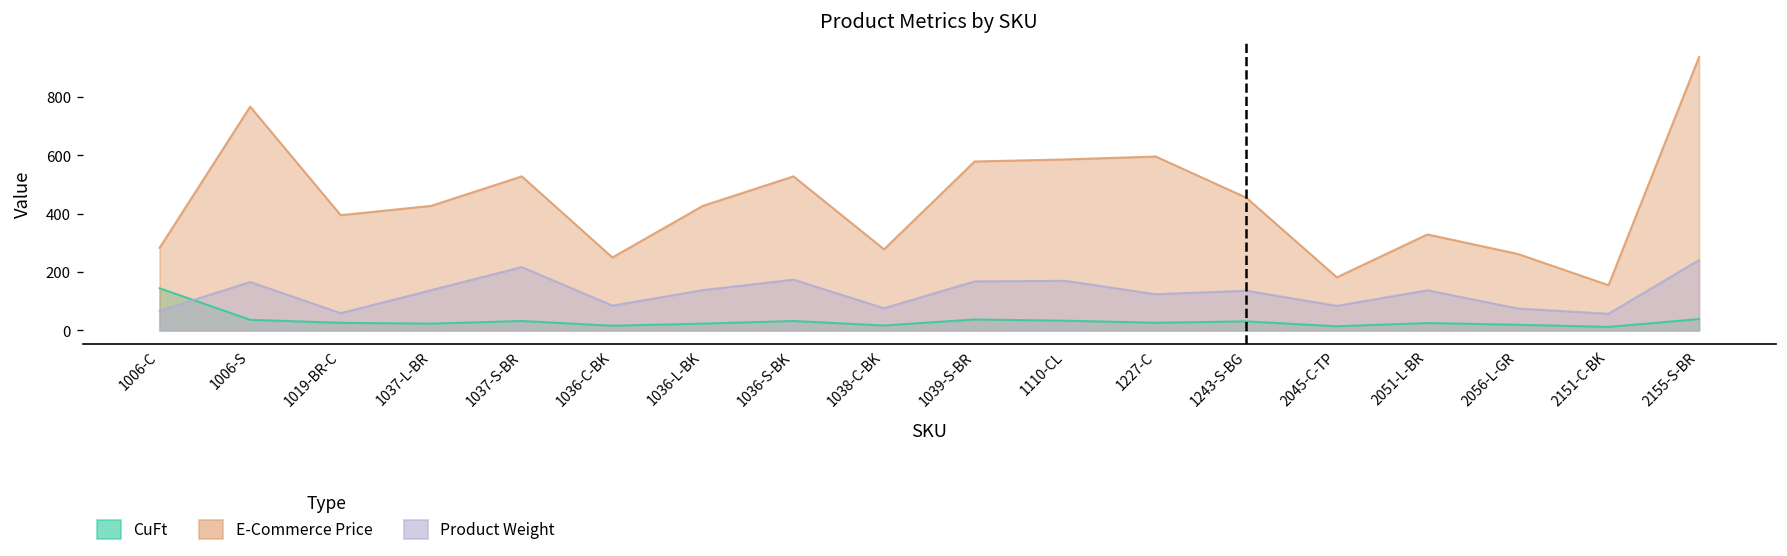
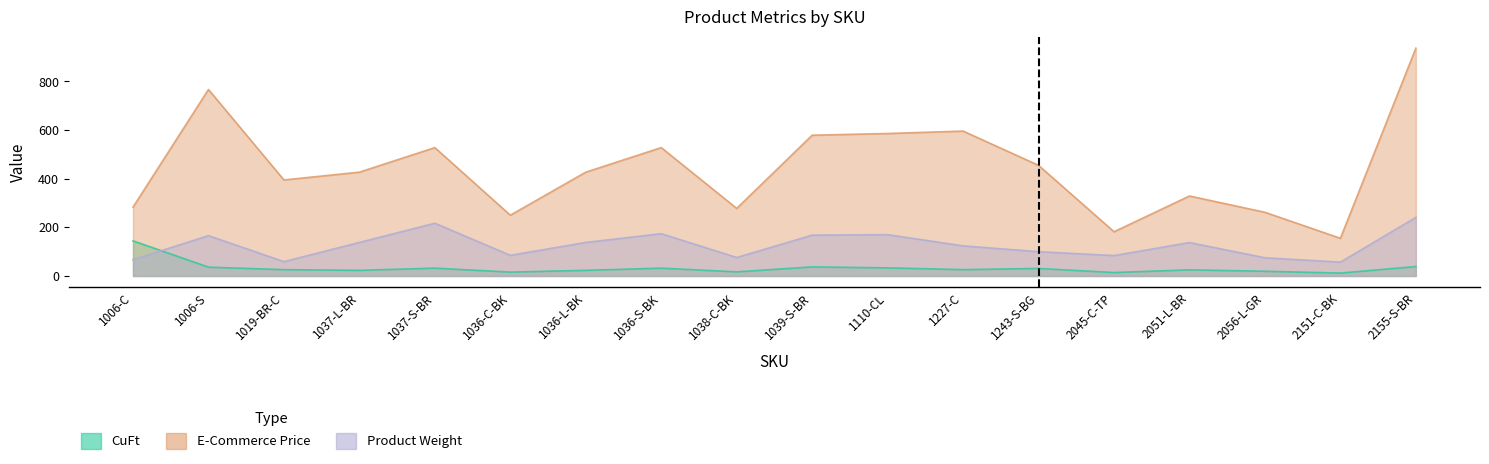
  {
    "CuFt": {
      "1006-C": 140,
      "1006-S": 40,
      "1019-BR-C": 30,
      "1037-L-BR": 20,
      "1037-S-BR": 30,
      "1036-C-BK": 20,
      "1036-L-BK": 20,
      "1036-S-BK": 30,
      "1038-C-BK": 20,
      "1039-S-BR": 40,
      "1110-CL": 30,
      "1227-C": 30,
      "1243-S-BG": 30,
      "2045-C-TP": 10,
      "2051-L-BR": 30,
      "2056-L-GR": 20,
      "2151-C-BK": 10,
      "2155-S-BR": 40
    },
    "E-Commerce Price": {
      "1006-C": 280,
      "1006-S": 770,
      "1019-BR-C": 400,
      "1037-L-BR": 430,
      "1037-S-BR": 530,
      "1036-C-BK": 250,
      "1036-L-BK": 430,
      "1036-S-BK": 530,
      "1038-C-BK": 280,
      "1039-S-BR": 580,
      "1110-CL": 590,
      "1227-C": 600,
      "1243-S-BG": 460,
      "2045-C-TP": 180,
      "2051-L-BR": 330,
      "2056-L-GR": 260,
      "2151-C-BK": 160,
      "2155-S-BR": 940
    },
    "Product Weight": {
      "1006-C": 70,
      "1006-S": 170,
      "1019-BR-C": 60,
      "1037-L-BR": 140,
      "1037-S-BR": 220,
      "1036-C-BK": 90,
      "1036-L-BK": 140,
      "1036-S-BK": 170,
      "1038-C-BK": 80,
      "1039-S-BR": 170,
      "1110-CL": 170,
      "1227-C": 120,
-     "1243-S-BG": 140,
+     "1243-S-BG": 100,
      "2045-C-TP": 80,
      "2051-L-BR": 140,
      "2056-L-GR": 80,
      "2151-C-BK": 60,
      "2155-S-BR": 240
    }
  }
